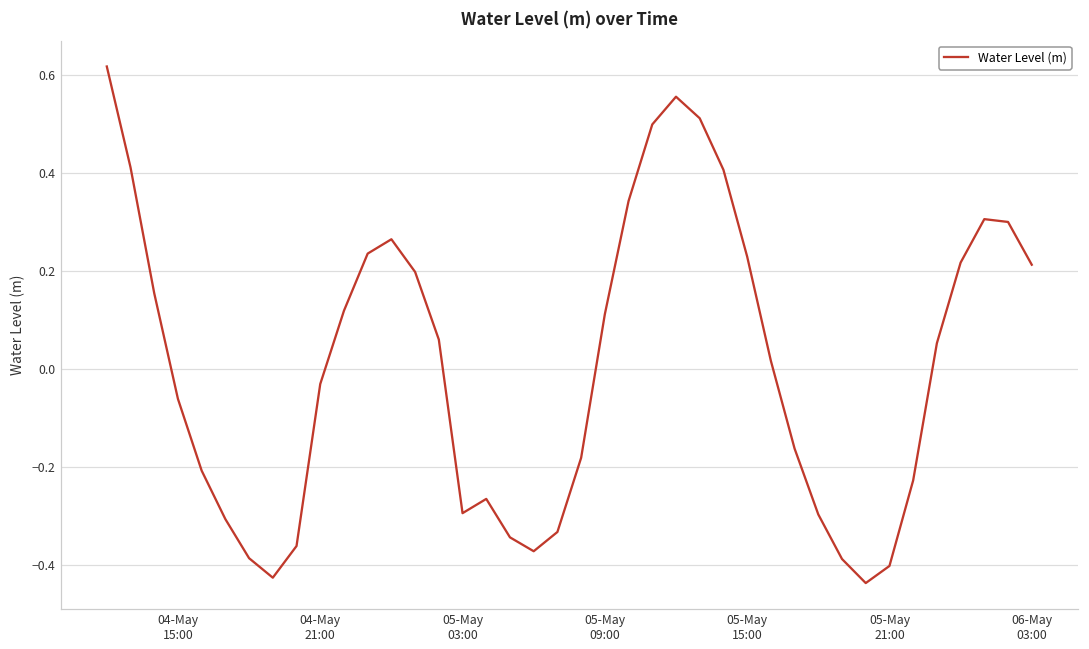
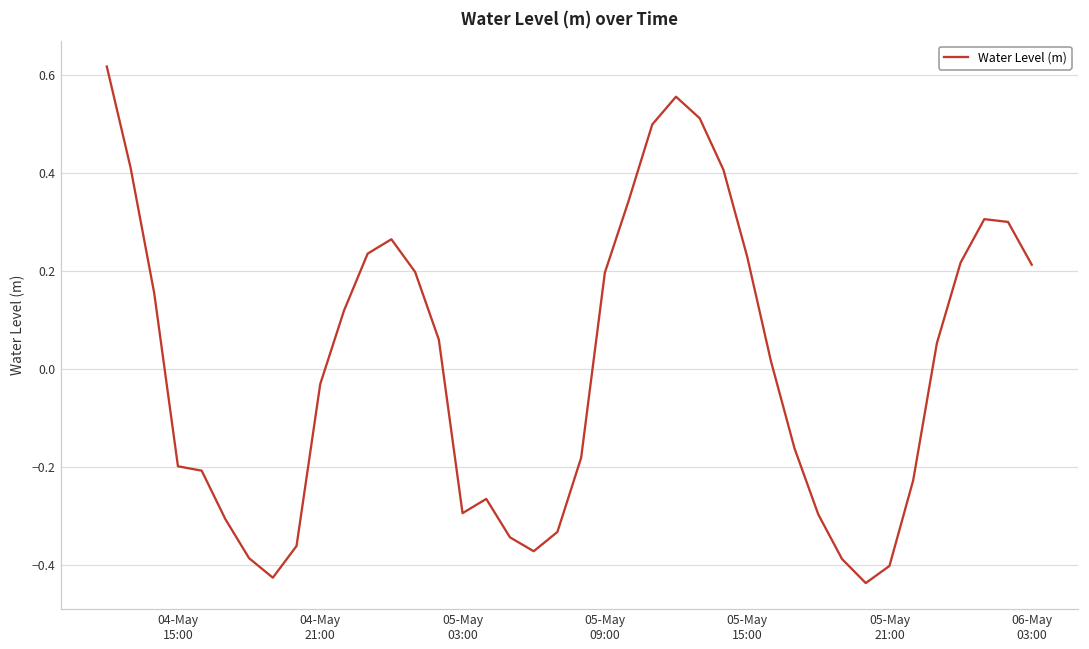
  {
-   "04-May 15:00": -0.06,
+   "04-May 15:00": -0.20,
    "04-May 21:00": -0.03,
    "05-May 03:00": -0.29,
-   "05-May 09:00": 0.11,
+   "05-May 09:00": 0.20,
    "05-May 15:00": 0.23,
    "05-May 21:00": -0.40,
    "06-May 03:00": 0.21
  }
